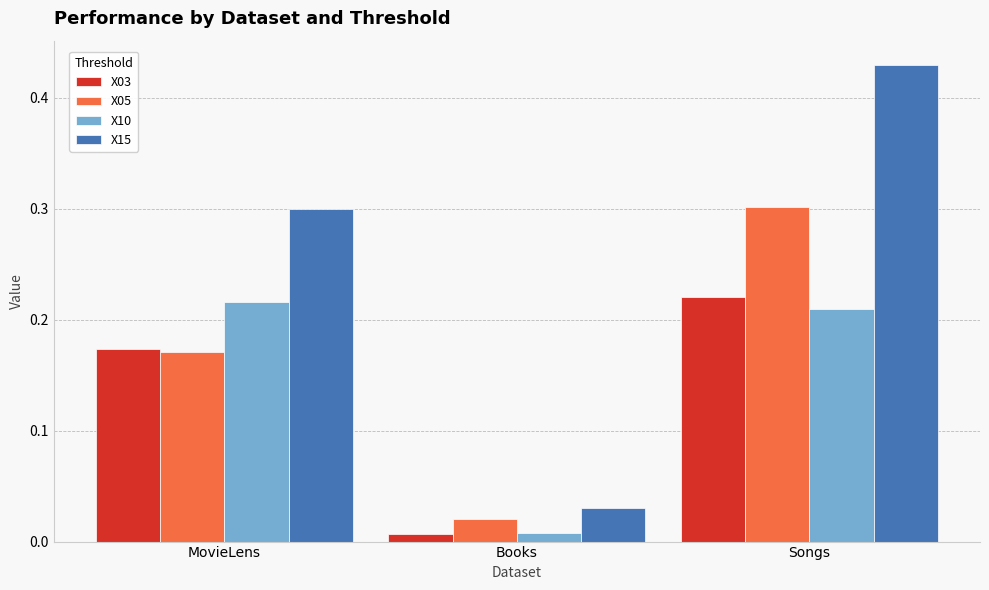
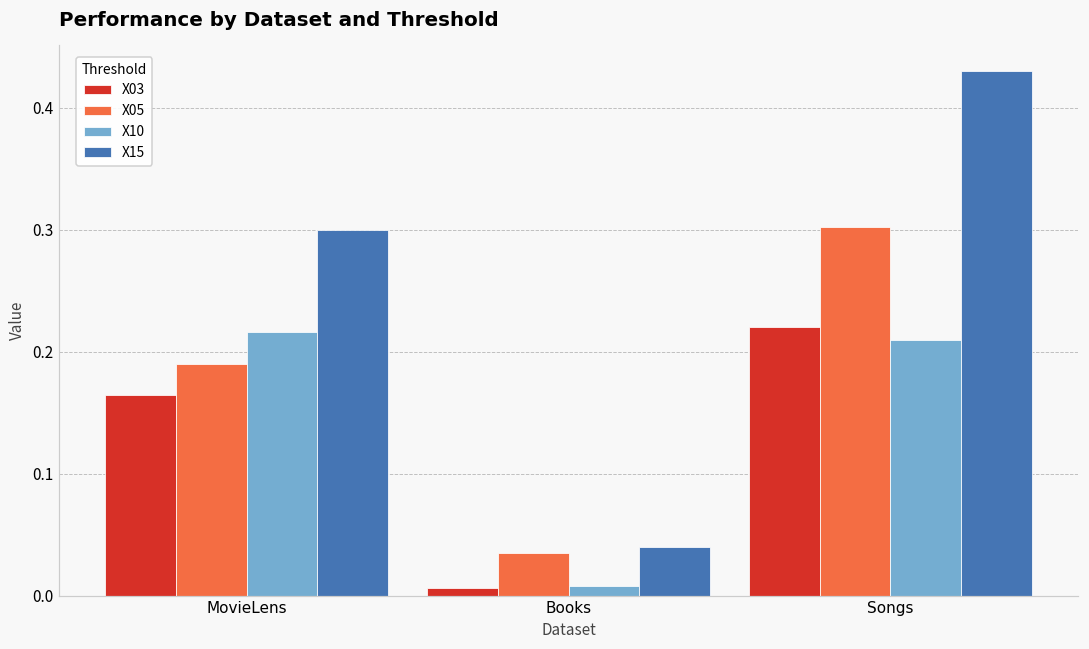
  {
    "X03": {
-     "MovieLens": 0.173,
+     "MovieLens": 0.165,
      "Books": 0.006,
      "Songs": 0.221
    },
    "X05": {
-     "MovieLens": 0.171,
-     "Books": 0.020,
+     "MovieLens": 0.190,
+     "Books": 0.035,
      "Songs": 0.302
    },
    "X10": {
      "MovieLens": 0.216,
      "Books": 0.008,
      "Songs": 0.209
    },
    "X15": {
      "MovieLens": 0.30,
-     "Books": 0.03,
+     "Books": 0.04,
      "Songs": 0.43
    }
  }
